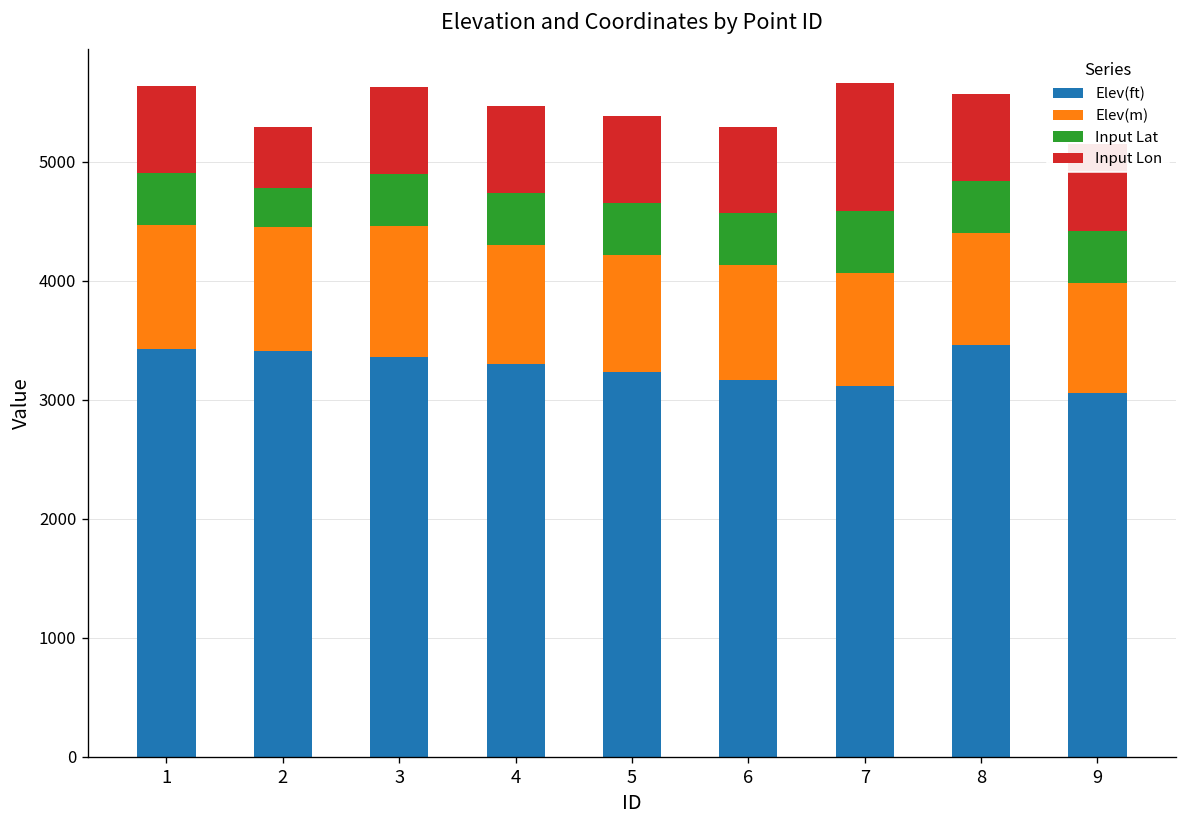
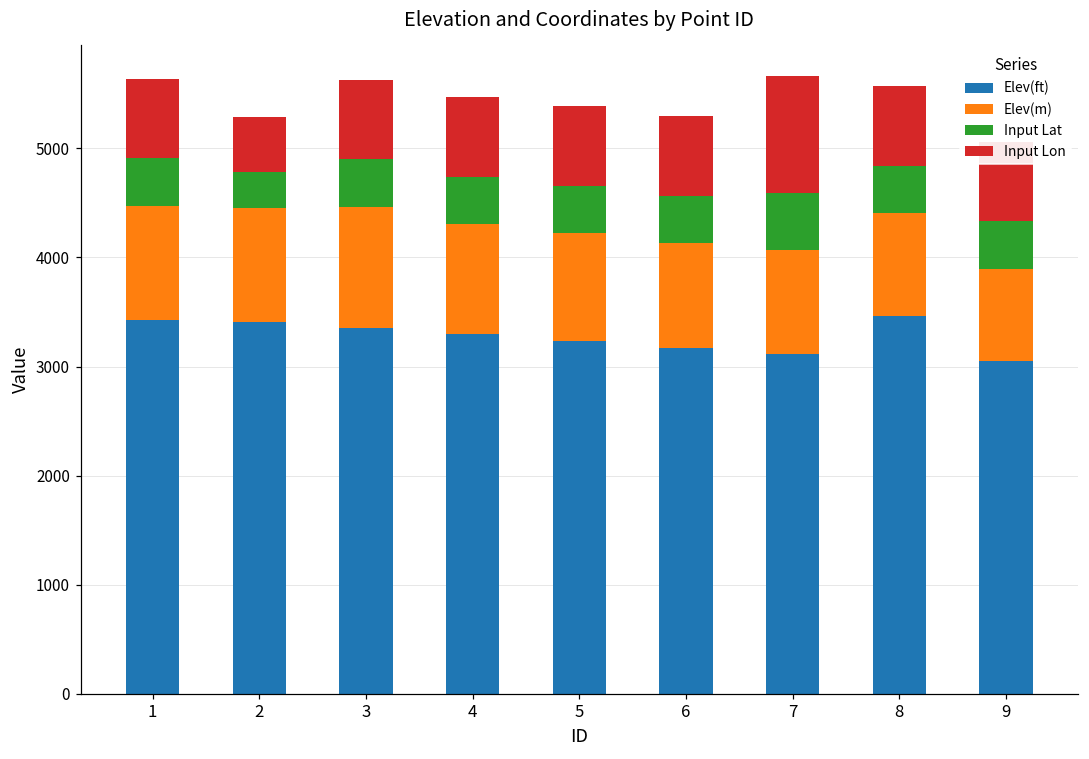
  {
    "Elev(ft)": {
      "1": 3400,
      "2": 3400,
      "3": 3400,
      "4": 3300,
      "5": 3200,
      "6": 3200,
      "7": 3100,
      "8": 3500,
      "9": 3100
    },
    "Elev(m)": {
      "1": 1000,
      "2": 1000,
      "3": 1100,
      "4": 1000,
      "5": 1000,
      "6": 1000,
      "7": 1000,
      "8": 900,
-     "9": 900
+     "9": 800
    },
    "Input Lat": {
      "1": 400,
      "2": 300,
      "3": 400,
      "4": 400,
      "5": 400,
      "6": 400,
      "7": 500,
      "8": 400,
      "9": 400
    },
    "Input Lon": {
      "1": 700,
      "2": 500,
      "3": 700,
      "4": 700,
      "5": 700,
      "6": 700,
      "7": 1100,
      "8": 700
    }
  }
